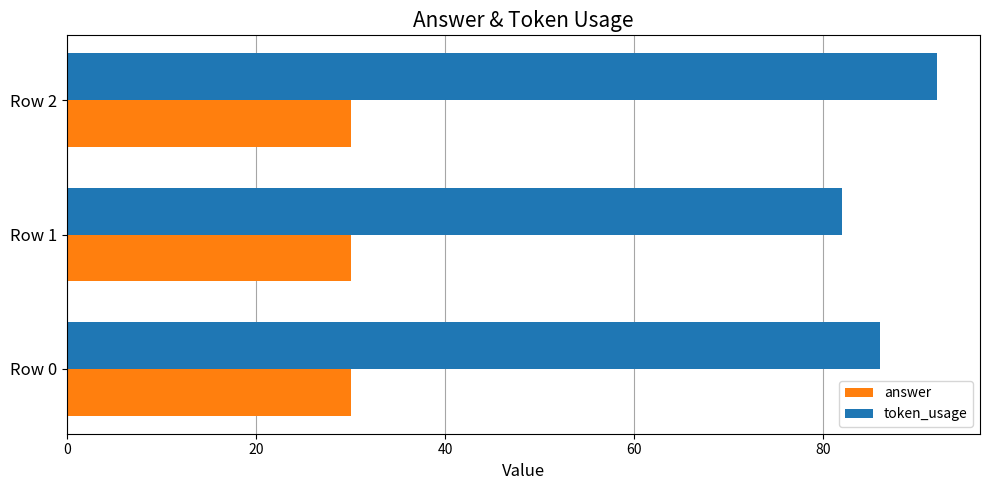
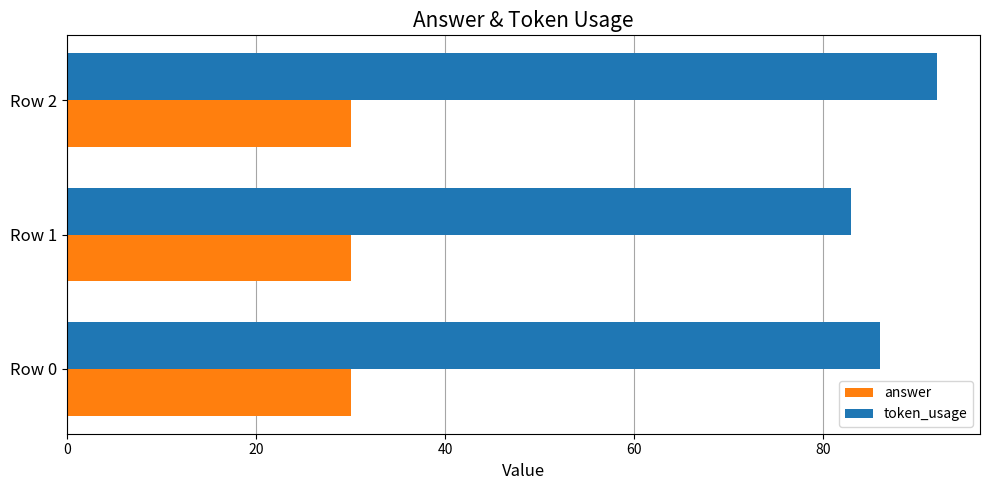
  {
    "answer": {
      "Row 2": 30,
      "Row 1": 30,
      "Row 0": 30
    },
    "token_usage": {
      "Row 2": 92,
-     "Row 1": 82,
+     "Row 1": 83,
      "Row 0": 86
    }
  }
